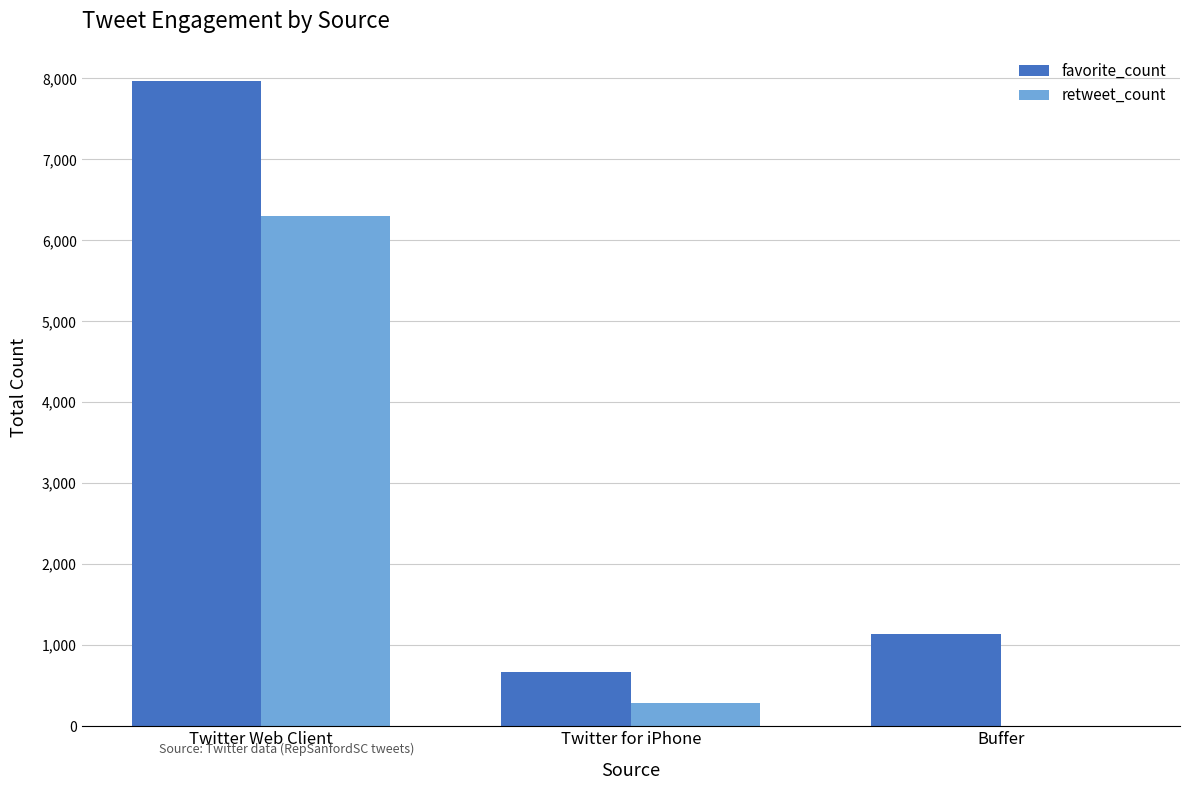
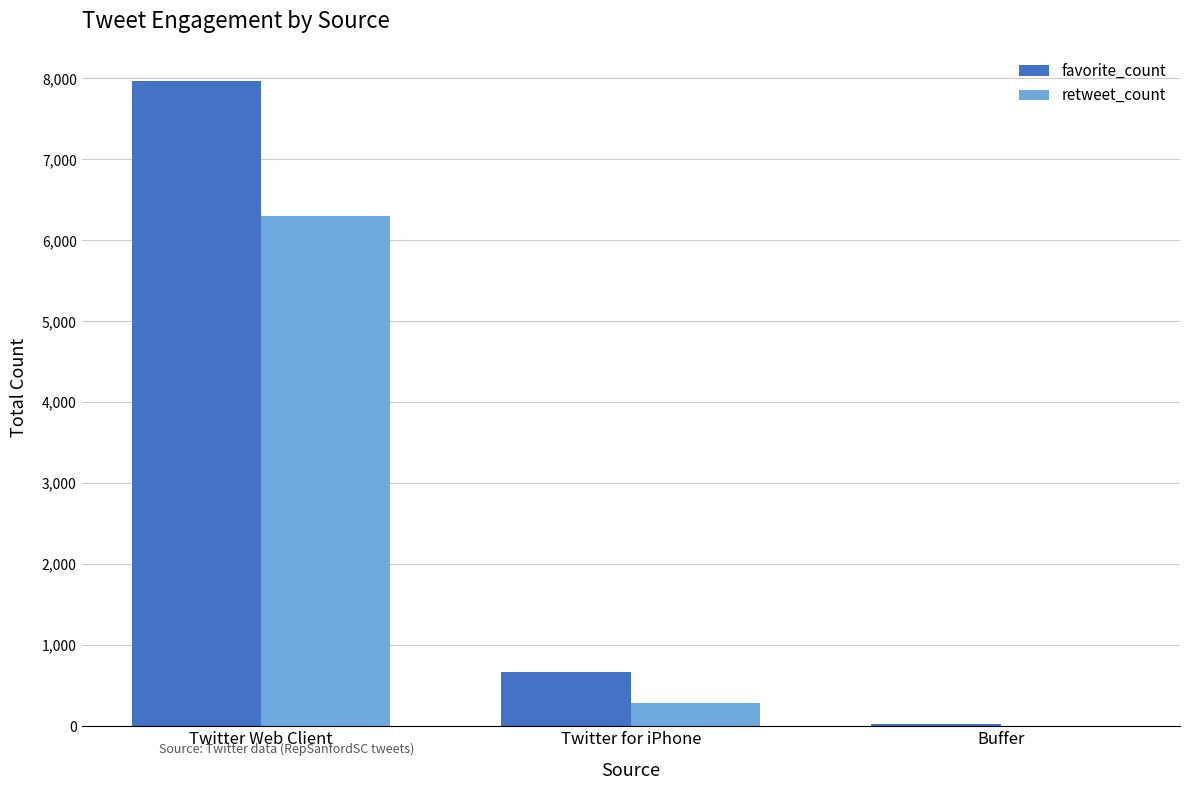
  {
    "favorite_count": {
      "Twitter Web Client": "8,000",
      "Twitter for iPhone": "700",
-     "Buffer": "1,100"
+     "Buffer": "0"
    },
    "retweet_count": {
      "Twitter Web Client": "6,300",
      "Twitter for iPhone": "300"
    }
  }
